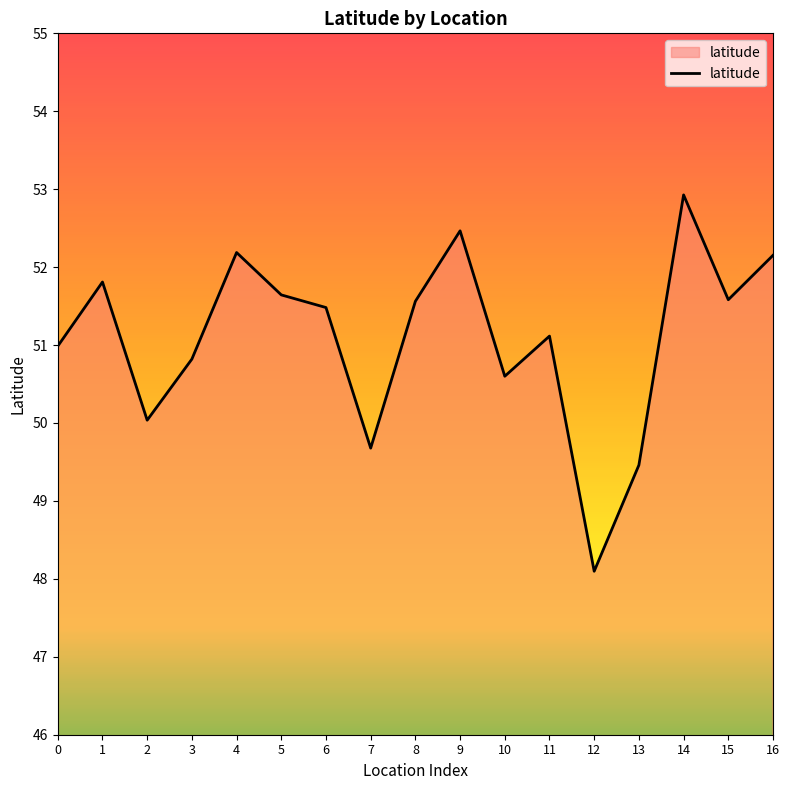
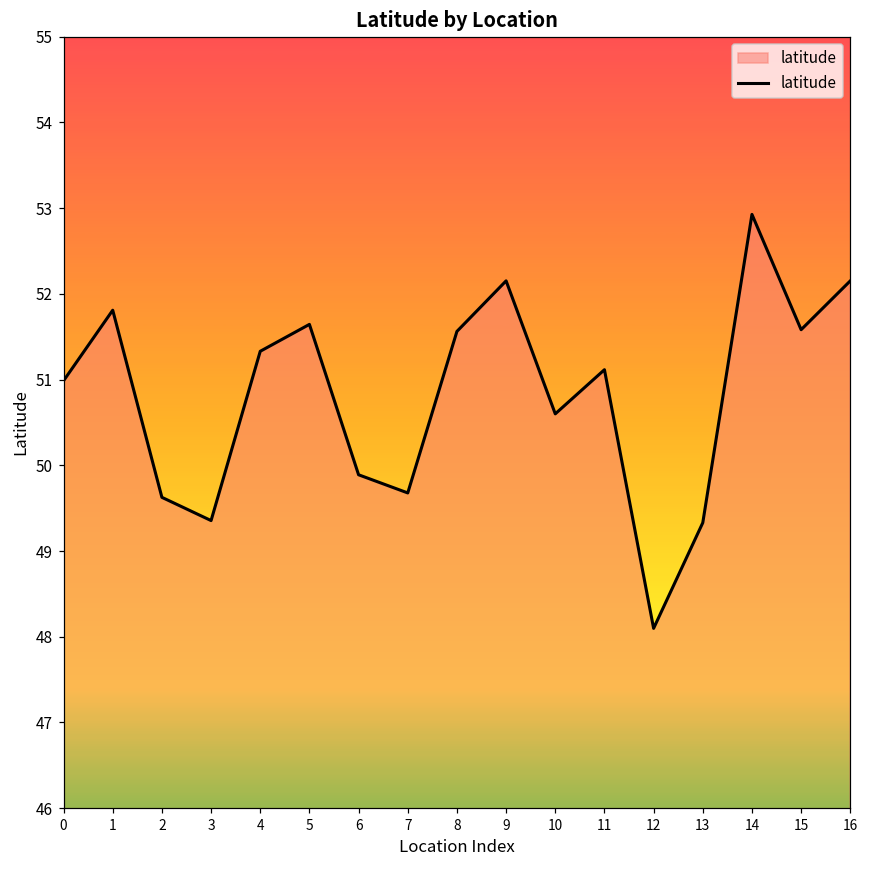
  {
    "0": 51.0,
    "1": 51.8,
-   "2": 50.0,
-   "3": 50.8,
-   "4": 52.2,
+   "2": 49.6,
+   "3": 49.4,
+   "4": 51.3,
    "5": 51.6,
-   "6": 51.5,
+   "6": 49.9,
    "7": 49.7,
    "8": 51.6,
-   "9": 52.5,
+   "9": 52.2,
    "10": 50.6,
    "11": 51.1,
    "12": 48.1,
-   "13": 49.5,
+   "13": 49.3,
    "14": 52.9,
    "15": 51.6,
    "16": 52.2
  }
